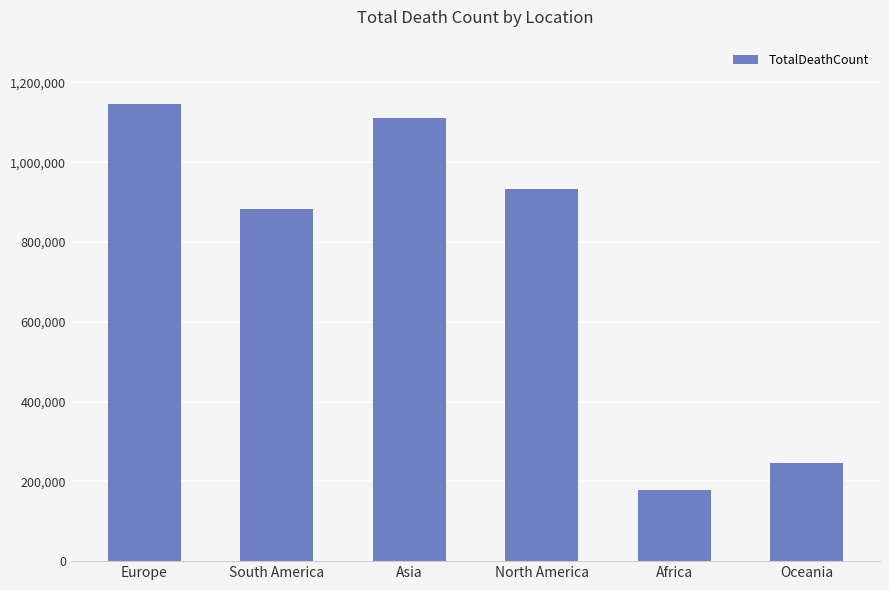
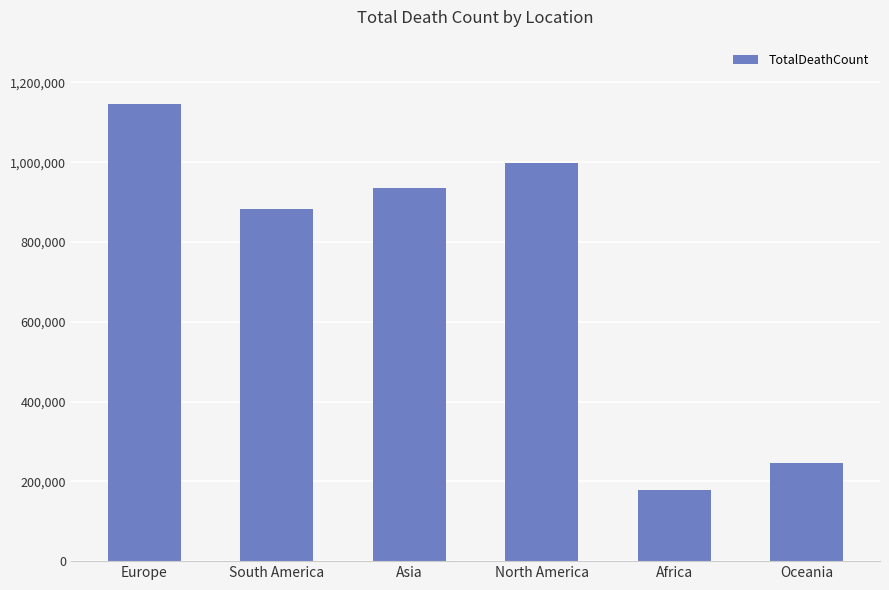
  {
    "Europe": "1,140,000",
    "South America": "880,000",
-   "Asia": "1,110,000",
-   "North America": "930,000",
+   "Asia": "940,000",
+   "North America": "1,000,000",
    "Africa": "180,000",
    "Oceania": "250,000"
  }
